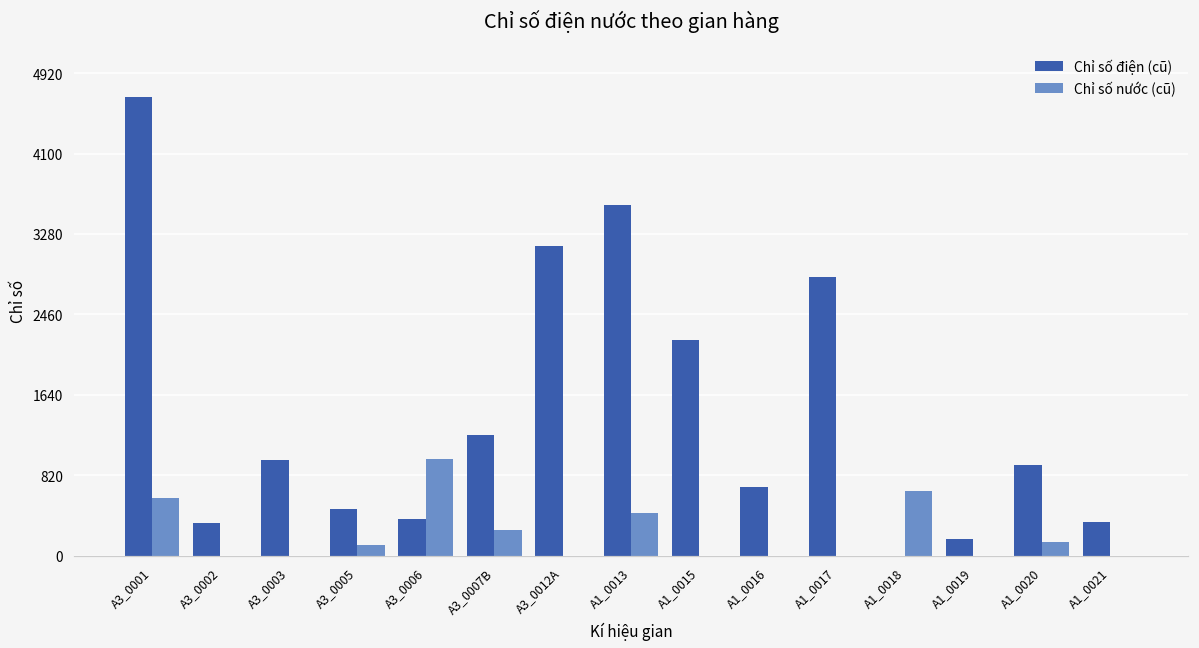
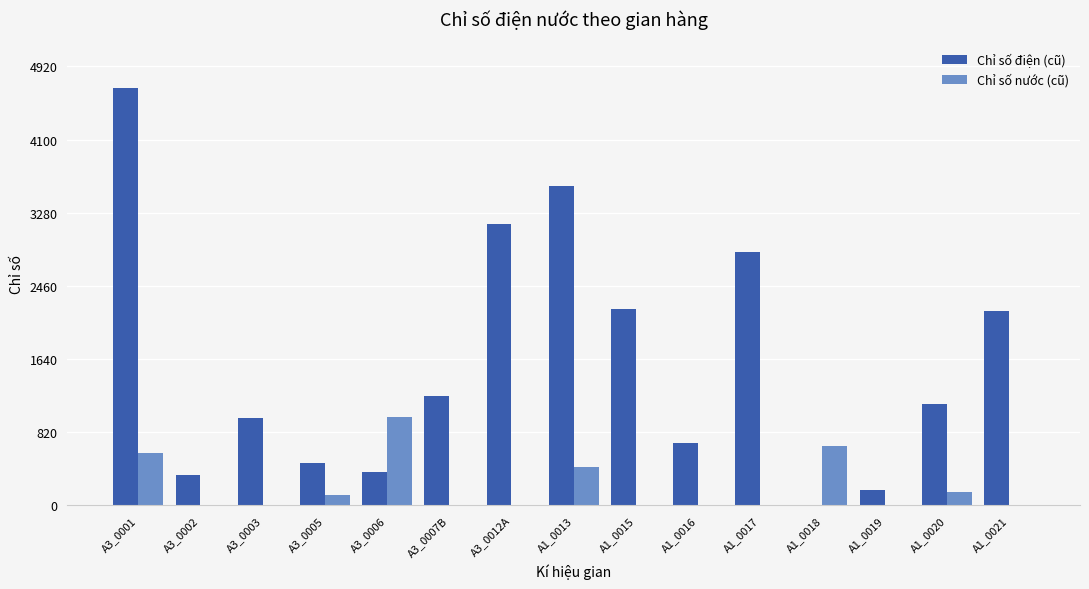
  {
    "Chỉ số điện (cũ)": {
      "A3_0001": 4700,
      "A3_0002": 300,
      "A3_0003": 1000,
      "A3_0005": 500,
      "A3_0006": 400,
      "A3_0007B": 1200,
      "A3_0012A": 3200,
      "A1_0013": 3600,
      "A1_0015": 2200,
      "A1_0016": 700,
      "A1_0017": 2800,
      "A1_0018": 0,
      "A1_0019": 200,
-     "A1_0020": 900,
-     "A1_0021": 300
+     "A1_0020": 1100,
+     "A1_0021": 2200
    },
    "Chỉ số nước (cũ)": {
      "A3_0001": 600,
      "A3_0002": 0,
      "A3_0003": 0,
      "A3_0005": 100,
      "A3_0006": 1000,
-     "A3_0007B": 300,
+     "A3_0007B": 0,
      "A3_0012A": 0,
      "A1_0013": 400,
      "A1_0015": 0,
      "A1_0016": 0,
      "A1_0017": 0,
      "A1_0018": 700,
      "A1_0019": 0,
      "A1_0020": 100,
      "A1_0021": 0
    }
  }
